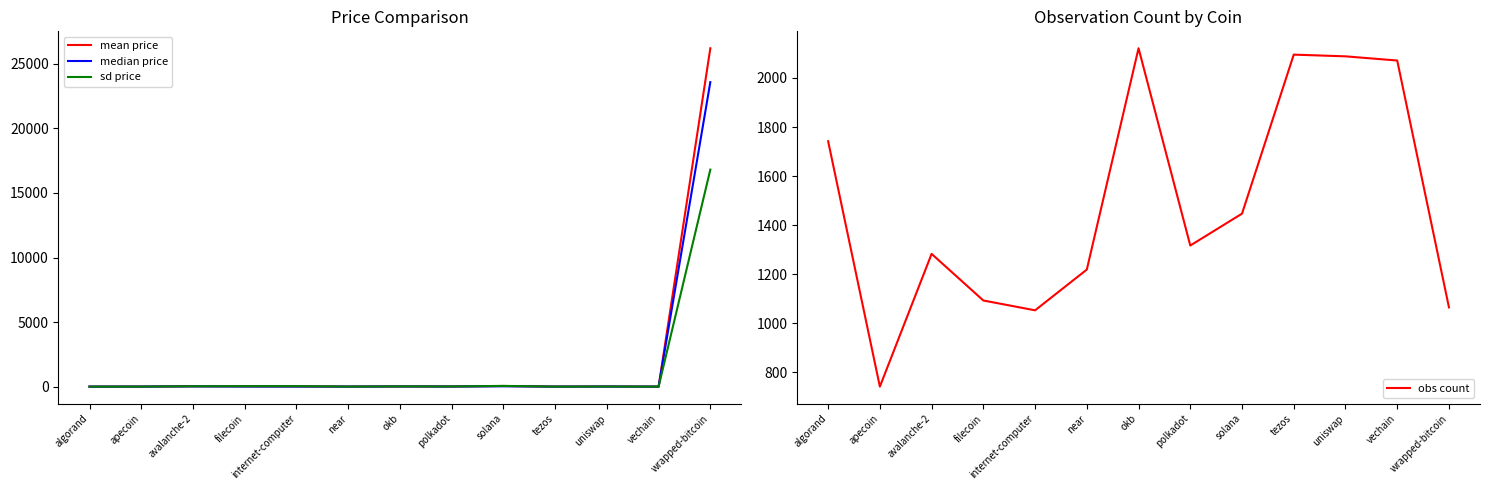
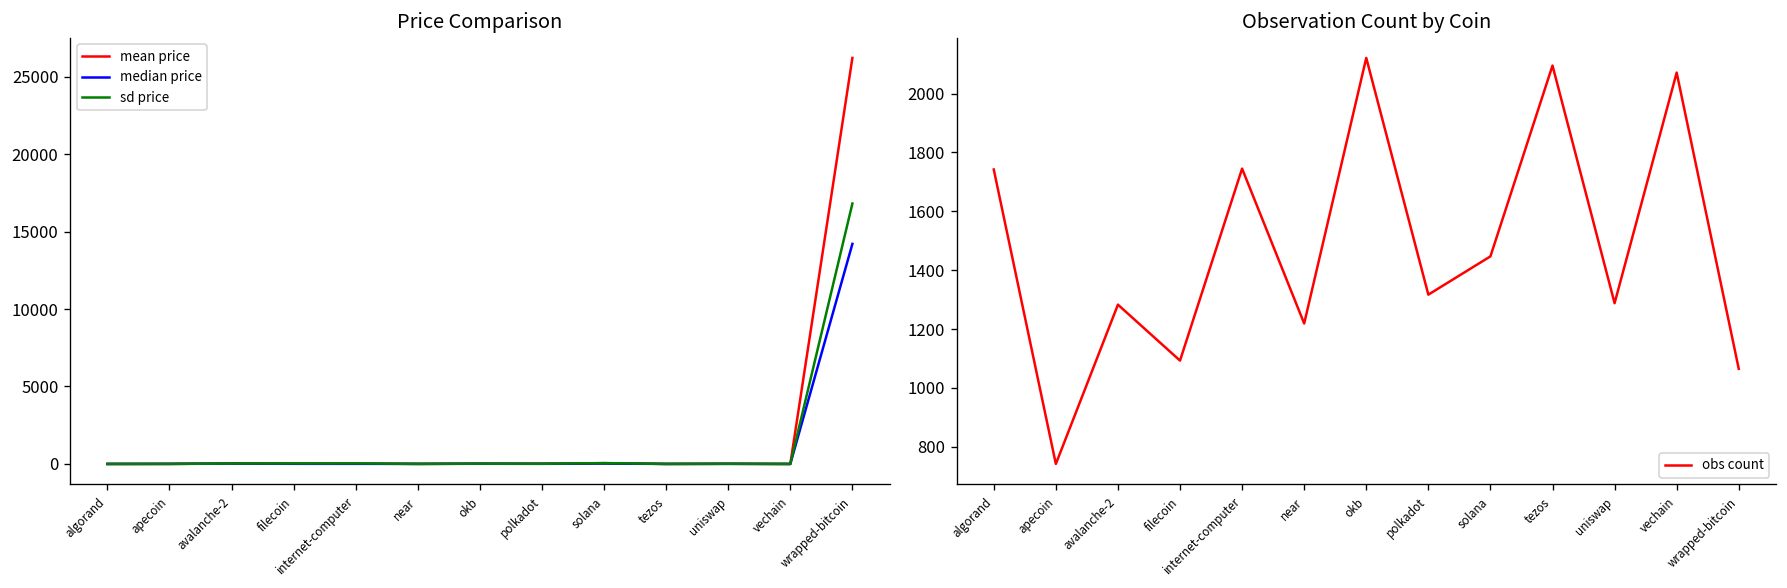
  {
    "Price Comparison": {
      "mean price": {
        "wrapped-bitcoin": 26200
      },
      "median price": {
-       "wrapped-bitcoin": 23600
+       "wrapped-bitcoin": 14200
      },
      "sd price": {
        "wrapped-bitcoin": 16800
      }
    },
    "Observation Count by Coin": {
      "algorand": 1740,
      "apecoin": 740,
      "avalanche-2": 1280,
      "filecoin": 1090,
-     "internet-computer": 1050,
+     "internet-computer": 1750,
      "near": 1220,
      "okb": 2120,
      "polkadot": 1320,
      "solana": 1450,
      "tezos": 2100,
-     "uniswap": 2090,
+     "uniswap": 1290,
      "vechain": 2070,
      "wrapped-bitcoin": 1070
    }
  }
